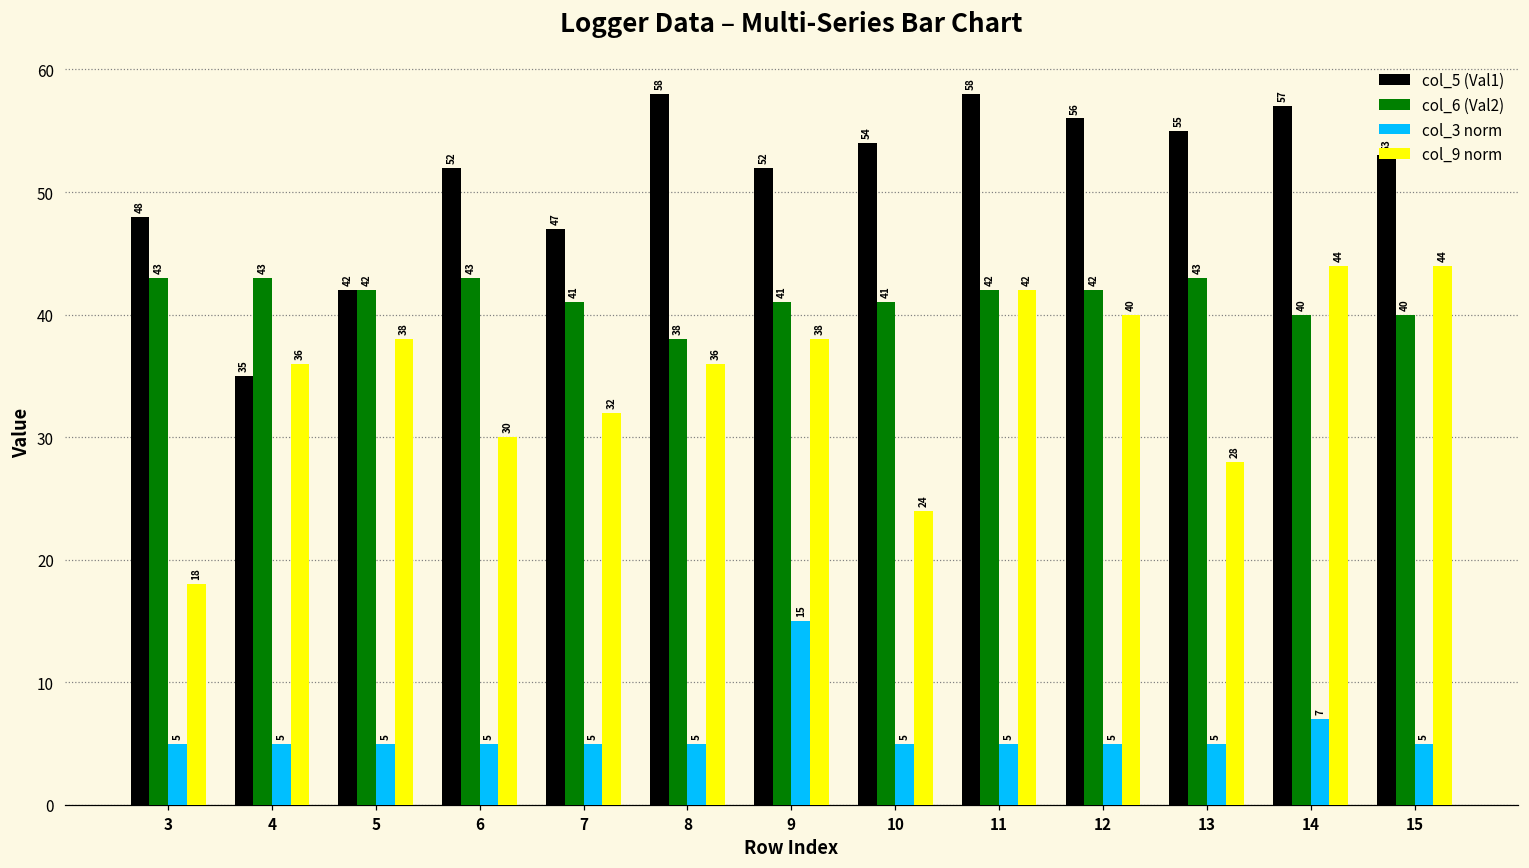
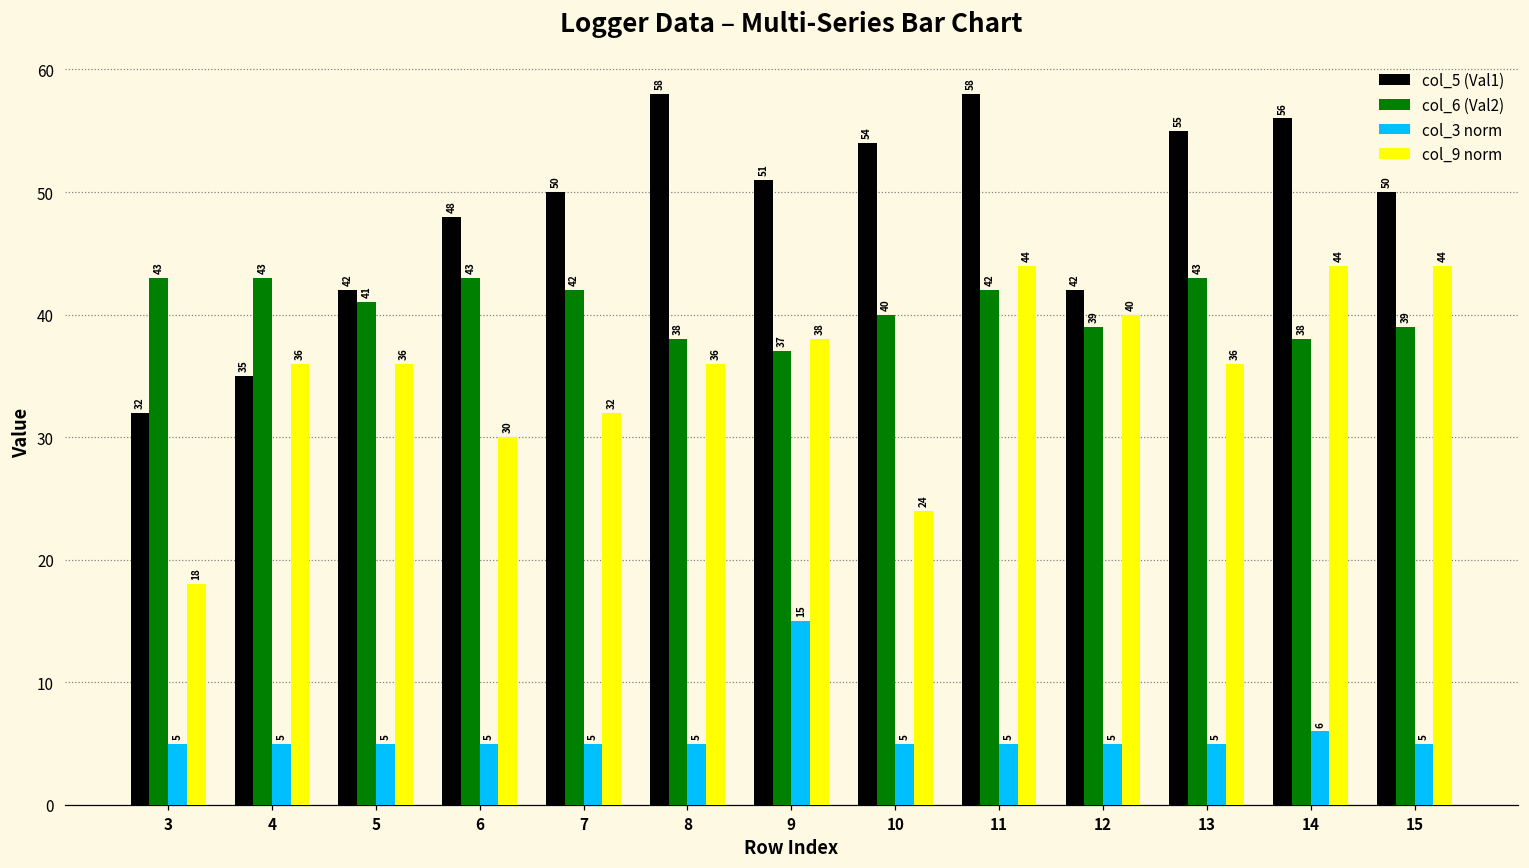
  {
    "col_5 (Val1)": {
-     "3": 48,
+     "3": 32,
      "4": 35,
      "5": 42,
-     "6": 52,
-     "7": 47,
+     "6": 48,
+     "7": 50,
      "8": 58,
-     "9": 52,
+     "9": 51,
      "10": 54,
      "11": 58,
-     "12": 56,
+     "12": 42,
      "13": 55,
-     "14": 57,
-     "15": 53
+     "14": 56,
+     "15": 50
    },
    "col_6 (Val2)": {
      "3": 43,
      "4": 43,
-     "5": 42,
+     "5": 41,
      "6": 43,
-     "7": 41,
+     "7": 42,
      "8": 38,
-     "9": 41,
-     "10": 41,
+     "9": 37,
+     "10": 40,
      "11": 42,
-     "12": 42,
+     "12": 39,
      "13": 43,
-     "14": 40,
-     "15": 40
+     "14": 38,
+     "15": 39
    },
    "col_3 norm": {
      "3": 5,
      "4": 5,
      "5": 5,
      "6": 5,
      "7": 5,
      "8": 5,
      "9": 15,
      "10": 5,
      "11": 5,
      "12": 5,
      "13": 5,
-     "14": 7,
+     "14": 6,
      "15": 5
    },
    "col_9 norm": {
      "3": 18,
      "4": 36,
-     "5": 38,
+     "5": 36,
      "6": 30,
      "7": 32,
      "8": 36,
      "9": 38,
      "10": 24,
-     "11": 42,
+     "11": 44,
      "12": 40,
-     "13": 28,
+     "13": 36,
      "14": 44,
      "15": 44
    }
  }
